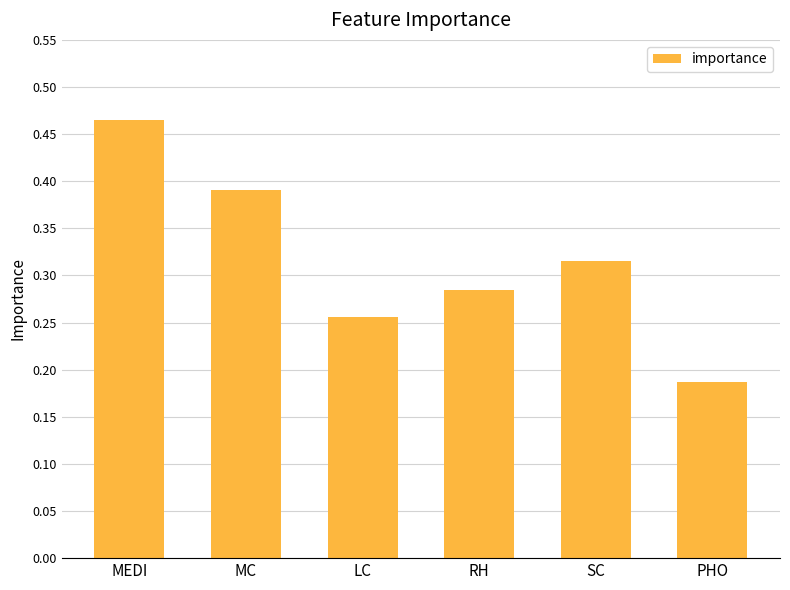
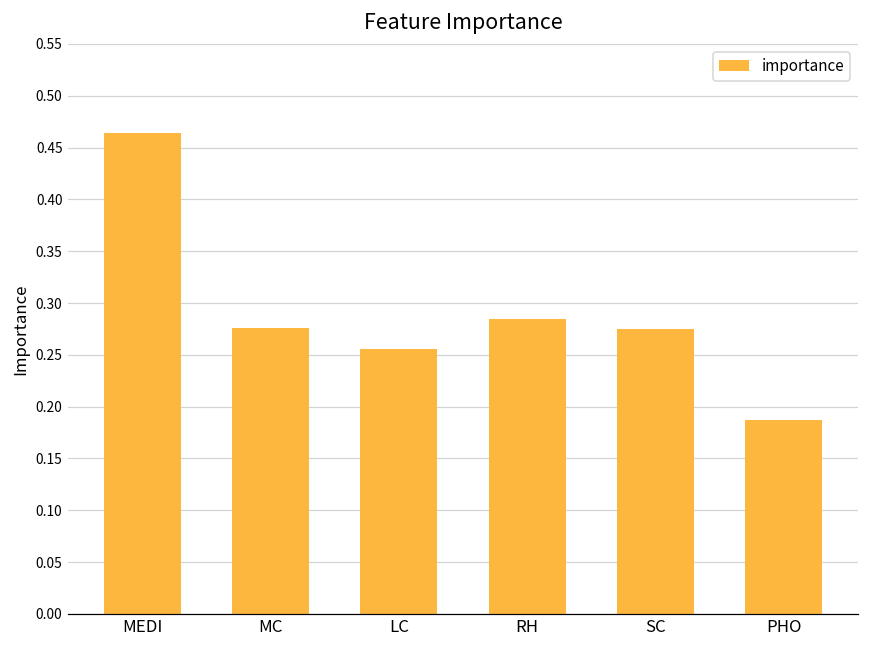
  {
    "MEDI": 0.46,
-   "MC": 0.39,
+   "MC": 0.28,
    "LC": 0.26,
    "RH": 0.28,
-   "SC": 0.31,
+   "SC": 0.28,
    "PHO": 0.19
  }
